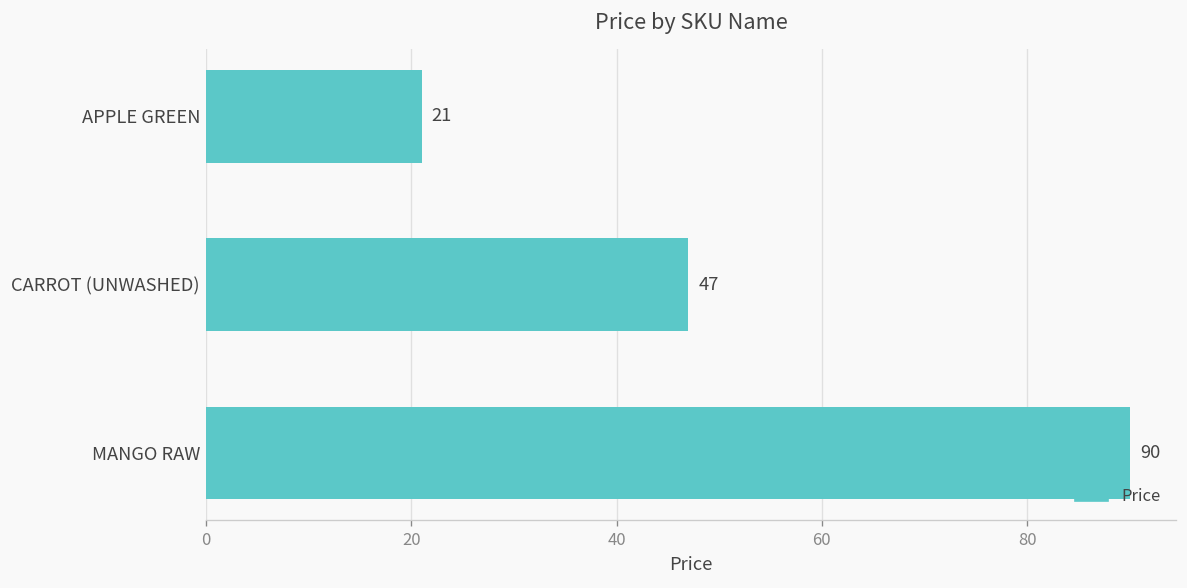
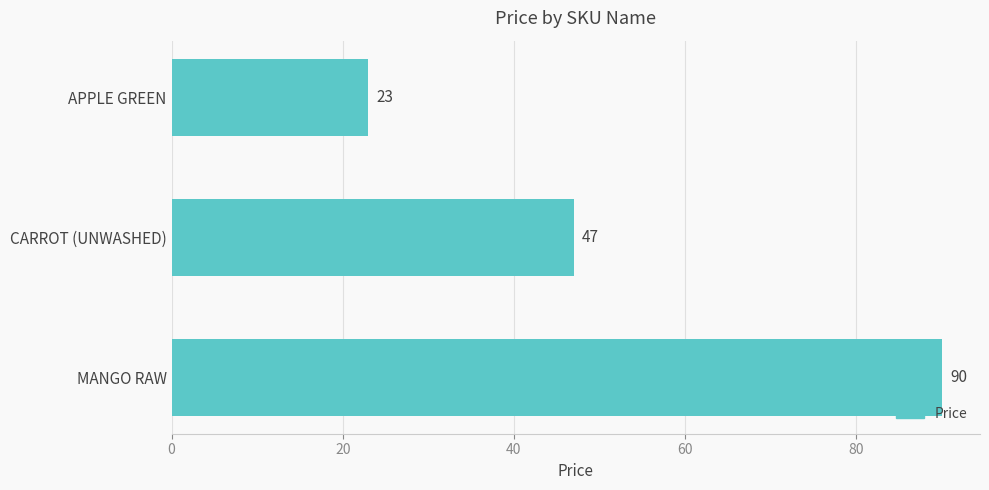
  {
-   "APPLE GREEN": 21,
+   "APPLE GREEN": 23,
    "CARROT (UNWASHED)": 47,
    "MANGO RAW": 90
  }
